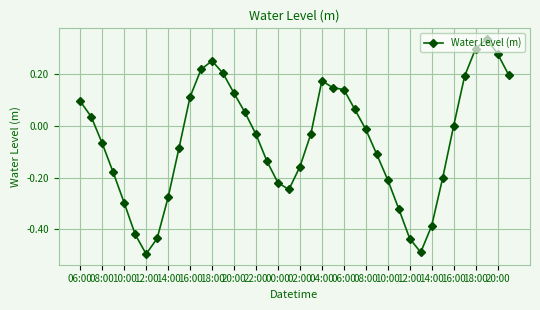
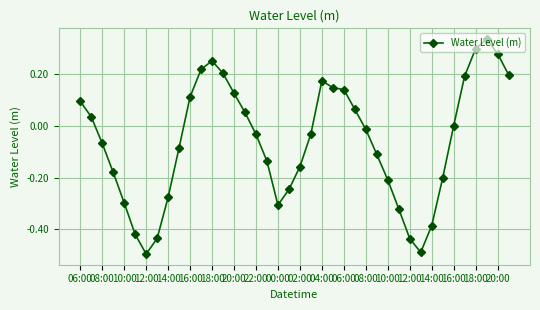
  {
    "22:00": -0.03,
-   "00:00": -0.22,
+   "00:00": -0.31,
    "02:00": -0.16,
    "04:00": 0.17
  }
